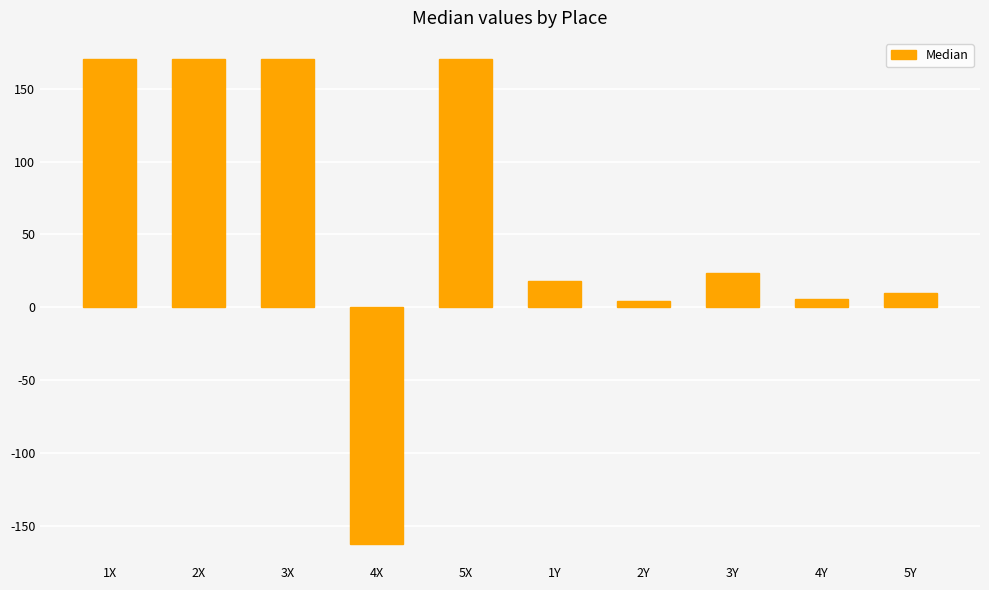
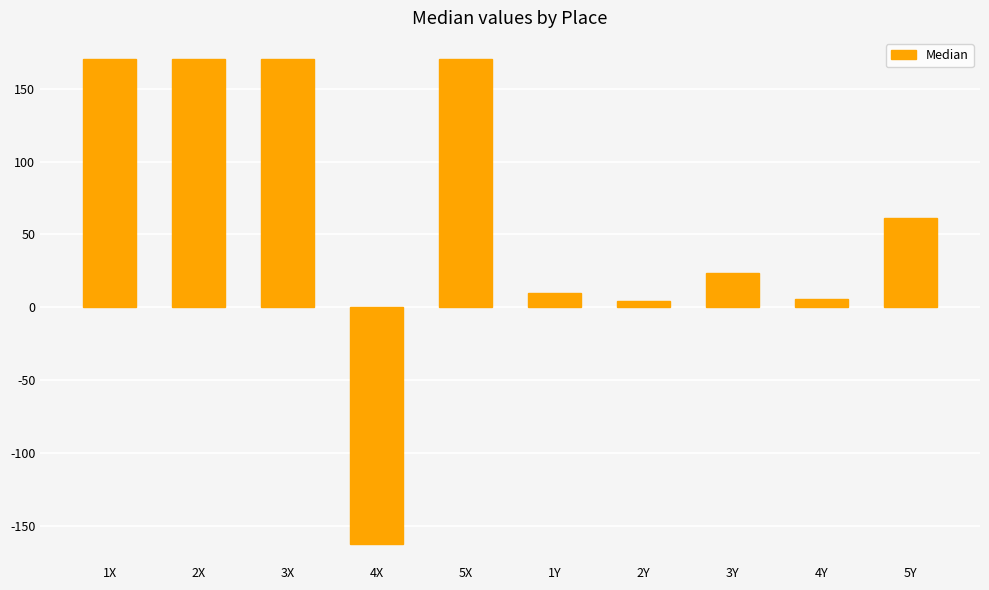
  {
    "1X": 170,
    "2X": 170,
    "3X": 170,
    "4X": -163,
    "5X": 170,
-   "1Y": 18,
+   "1Y": 10,
    "2Y": 4,
    "3Y": 23,
    "4Y": 6,
-   "5Y": 10
+   "5Y": 61
  }
